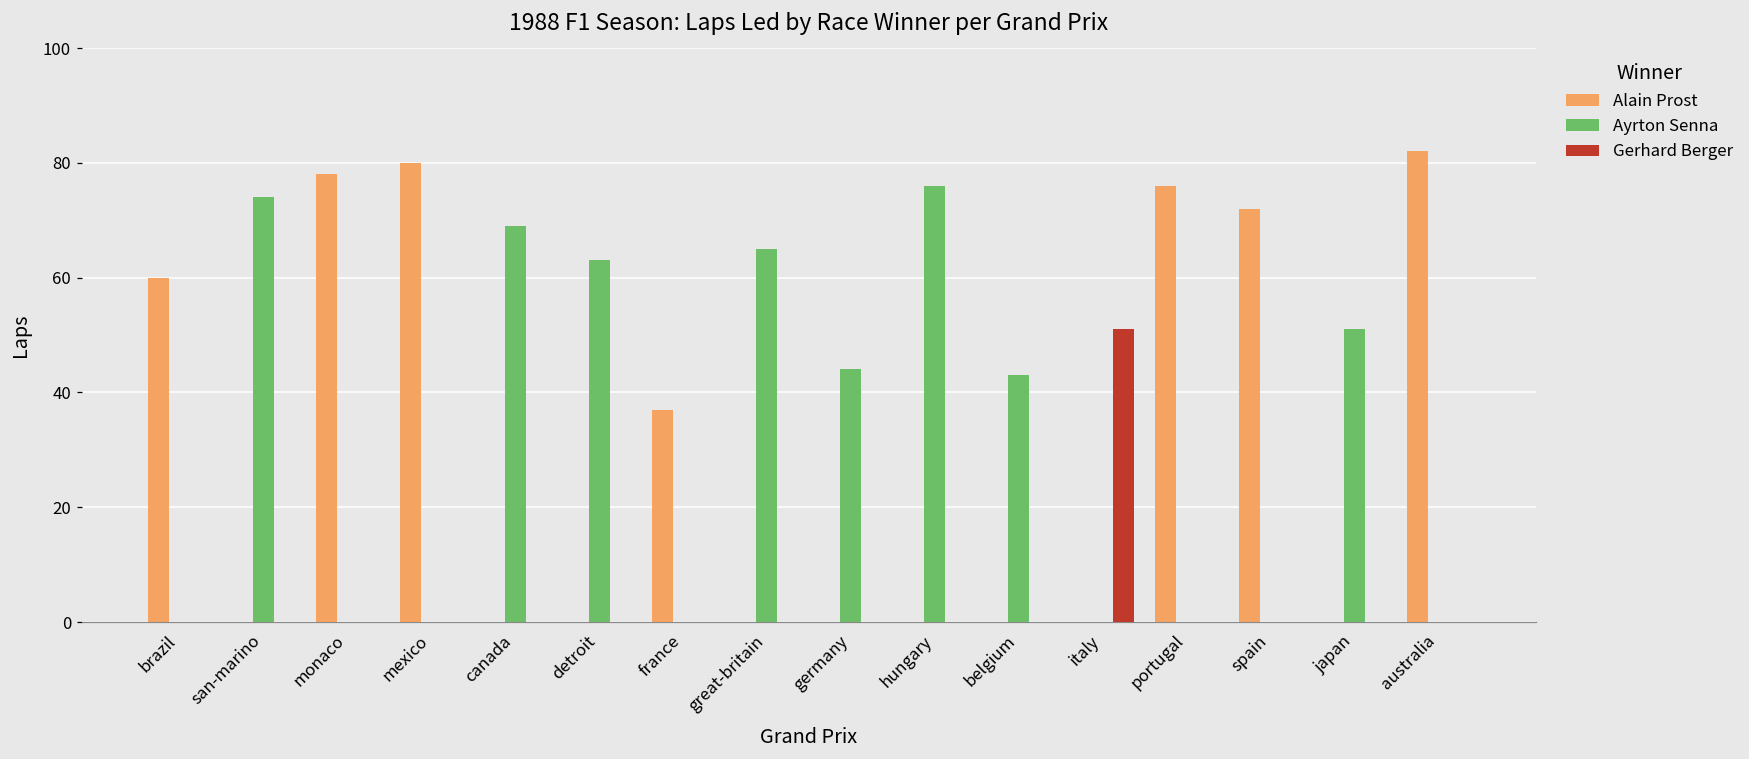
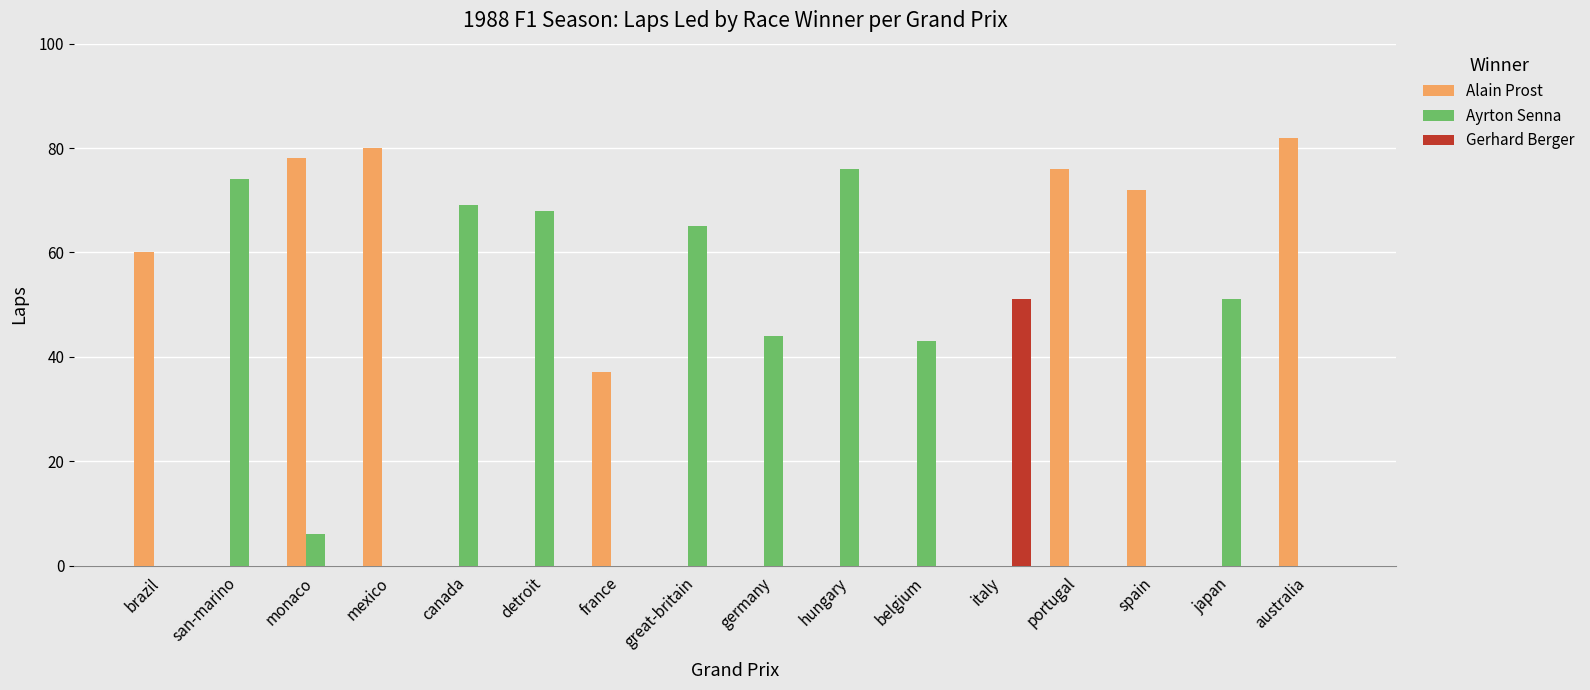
  {
    "Alain Prost": {
      "brazil": 60,
      "san-marino": 0,
      "monaco": 78,
      "mexico": 80,
      "canada": 0,
      "detroit": 0,
      "france": 37,
      "great-britain": 0,
      "germany": 0,
      "hungary": 0,
      "belgium": 0,
      "italy": 0,
      "portugal": 76,
      "spain": 72,
      "japan": 0,
      "australia": 82
    },
    "Ayrton Senna": {
      "brazil": 0,
      "san-marino": 74,
-     "monaco": 0,
+     "monaco": 6,
      "mexico": 0,
      "canada": 69,
-     "detroit": 63,
+     "detroit": 68,
      "france": 0,
      "great-britain": 65,
      "germany": 44,
      "hungary": 76,
      "belgium": 43,
      "italy": 0,
      "portugal": 0,
      "spain": 0,
      "japan": 51,
      "australia": 0
    },
    "Gerhard Berger": {
      "brazil": 0,
      "san-marino": 0,
      "monaco": 0,
      "mexico": 0,
      "canada": 0,
      "detroit": 0,
      "france": 0,
      "great-britain": 0,
      "germany": 0,
      "hungary": 0,
      "belgium": 0,
      "italy": 51,
      "portugal": 0,
      "spain": 0,
      "japan": 0,
      "australia": 0
    }
  }
